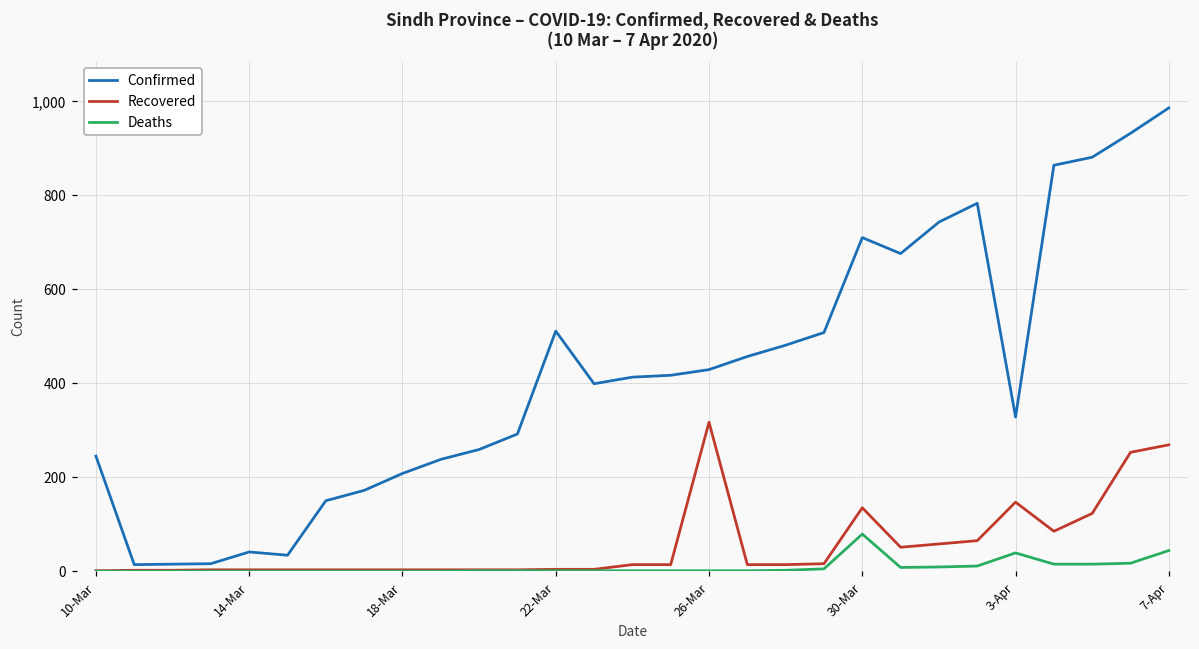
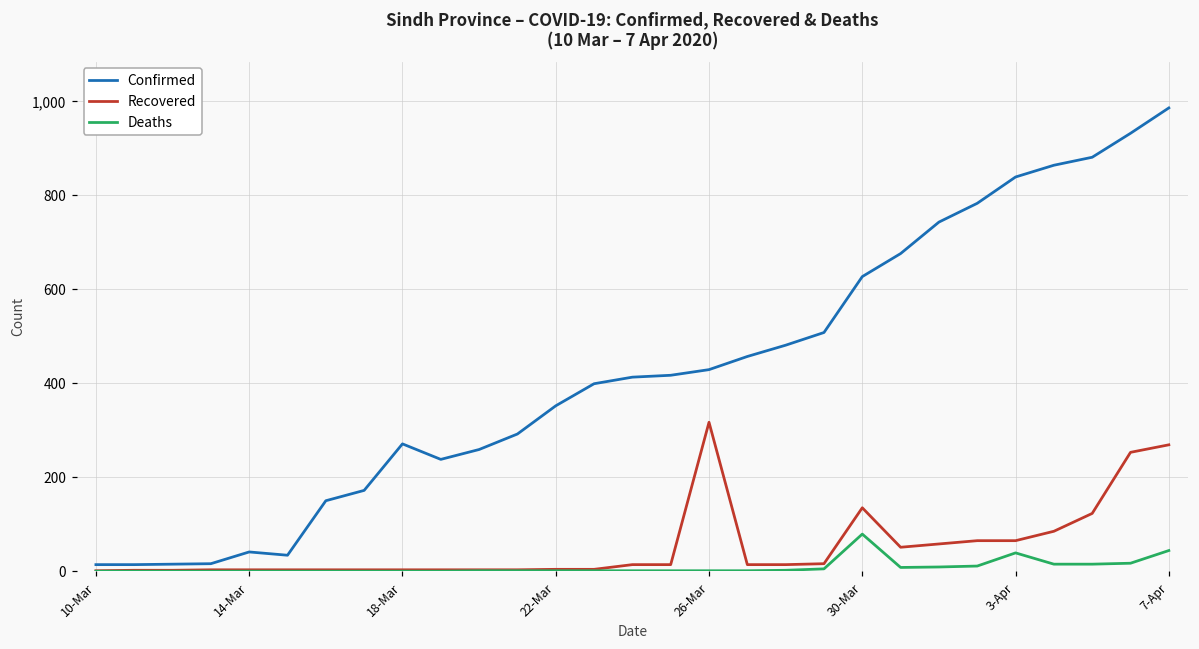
  {
    "Confirmed": {
-     "10-Mar": 250,
+     "10-Mar": 10,
      "14-Mar": 40,
-     "18-Mar": 210,
-     "22-Mar": 510,
+     "18-Mar": 270,
+     "22-Mar": 350,
      "26-Mar": 430,
-     "30-Mar": 710,
-     "3-Apr": 330,
+     "30-Mar": 630,
+     "3-Apr": 840,
      "7-Apr": 990
    },
    "Recovered": {
      "26-Mar": 320,
      "30-Mar": 140,
-     "3-Apr": 150,
+     "3-Apr": 70,
      "7-Apr": 270
    },
    "Deaths": {
      "26-Mar": 0,
      "30-Mar": 80,
      "3-Apr": 40,
      "7-Apr": 40
    }
  }
